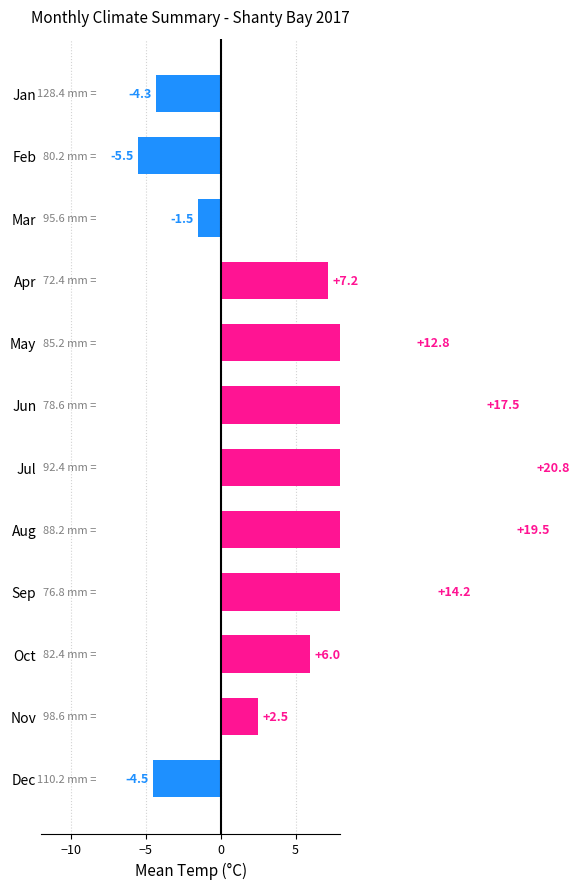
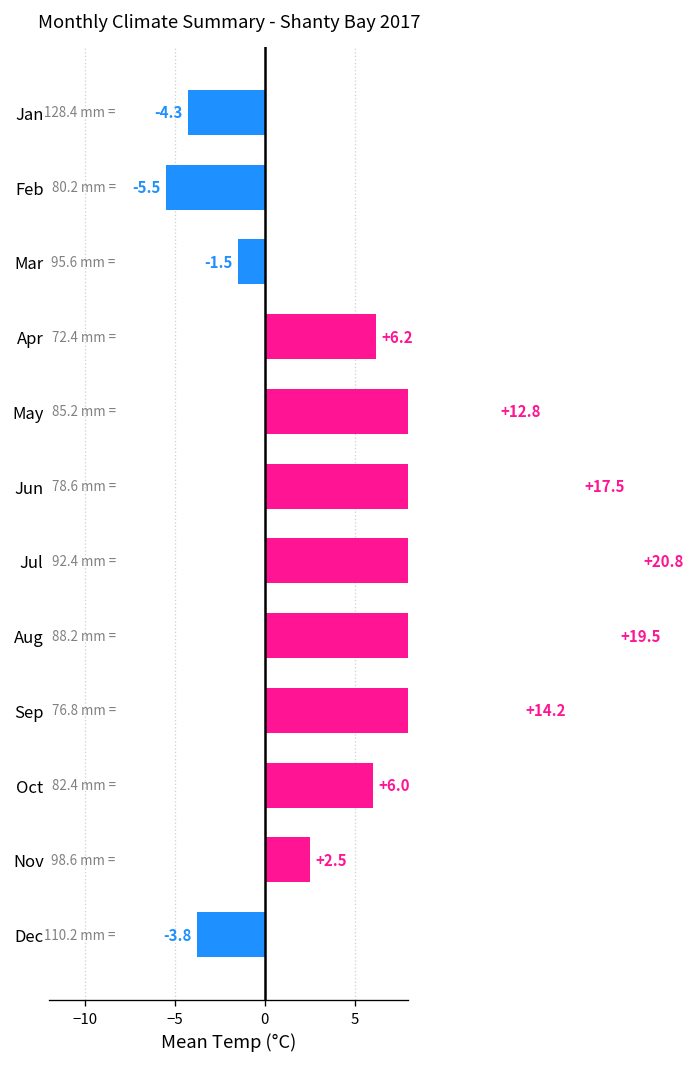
  {
    "Jan": "-4.3",
    "Feb": "-5.5",
    "Mar": "-1.5",
-   "Apr": "+7.2",
+   "Apr": "+6.2",
    "Oct": "+6.0",
    "Nov": "+2.5",
-   "Dec": "-4.5"
+   "Dec": "-3.8"
  }
